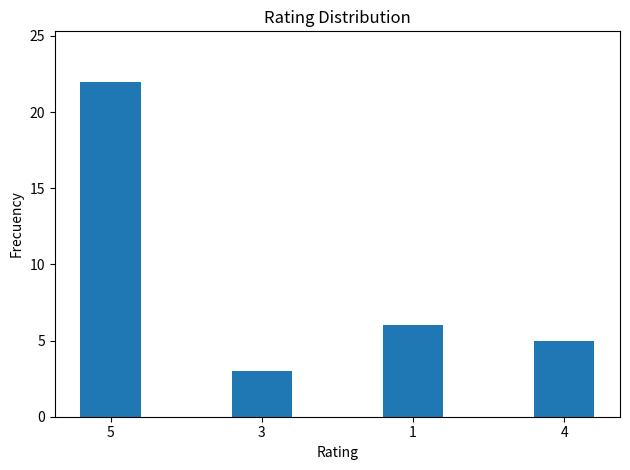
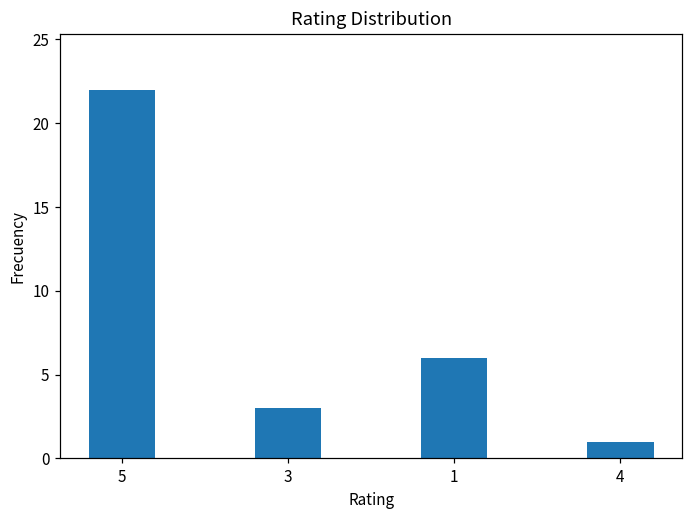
  {
    "5": 22,
    "3": 3,
    "1": 6,
-   "4": 5
+   "4": 1
  }
